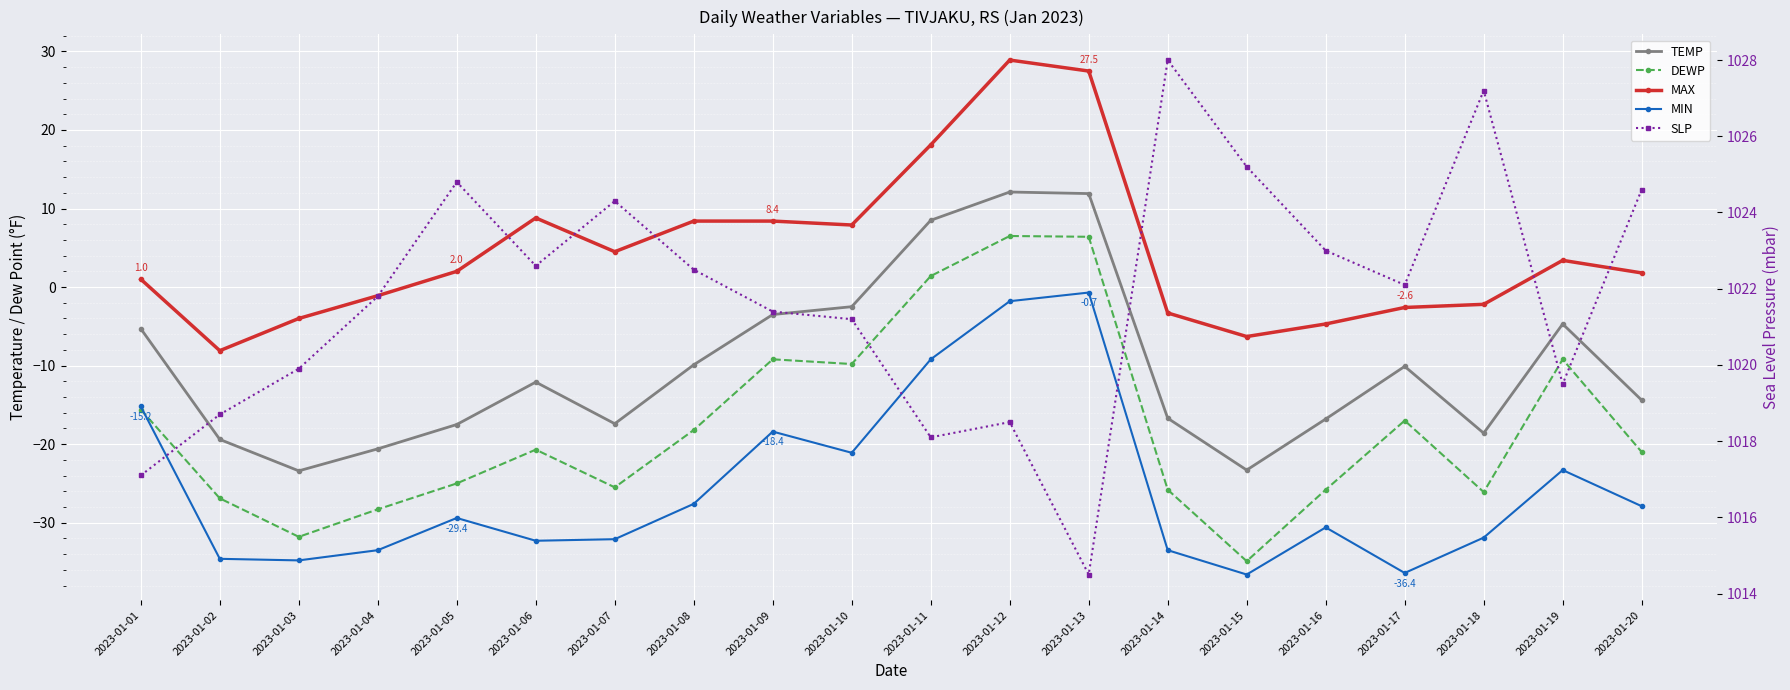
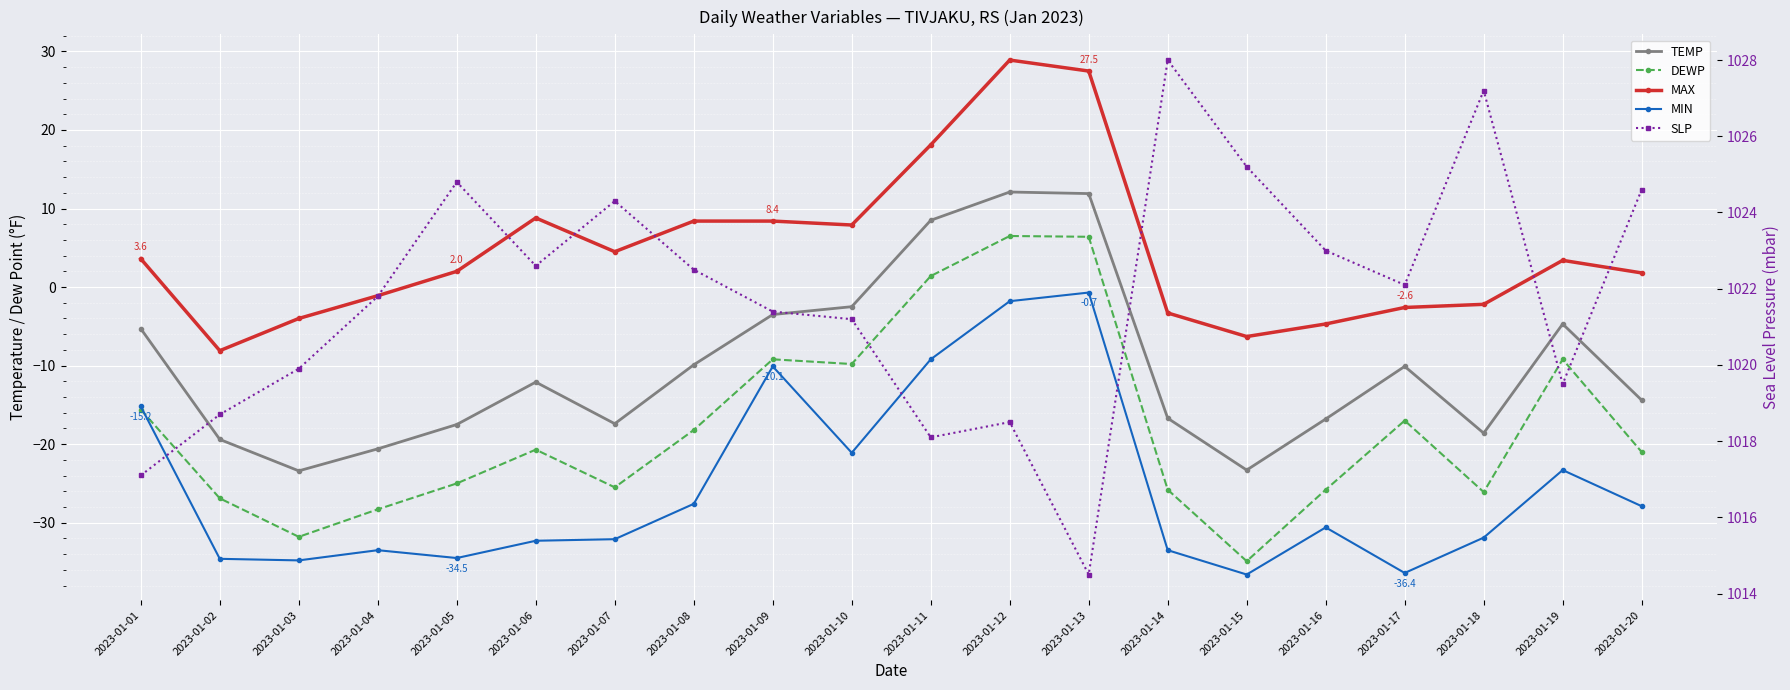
  {
    "MAX": {
-     "2023-01-01": 1.0,
+     "2023-01-01": 3.6,
      "2023-01-05": 2.0,
      "2023-01-09": 8.4,
      "2023-01-13": 27.5,
      "2023-01-17": -2.6
    },
    "MIN": {
      "2023-01-01": -15.2,
-     "2023-01-05": -29.4,
-     "2023-01-09": -18.4,
+     "2023-01-05": -34.5,
+     "2023-01-09": -10.1,
      "2023-01-13": -0.7,
      "2023-01-17": -36.4
    }
  }
